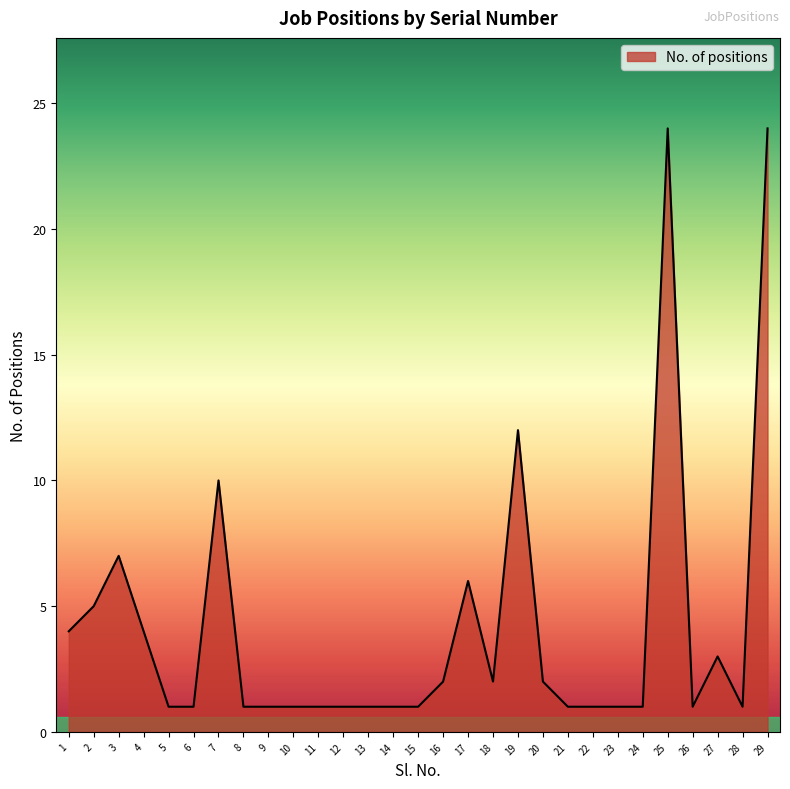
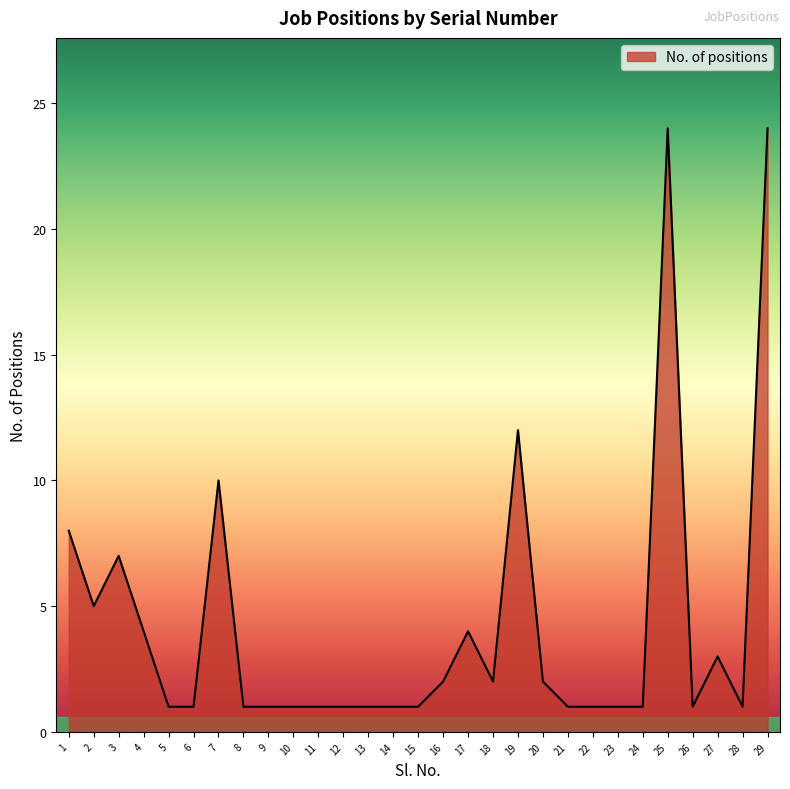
  {
-   "1": 4,
+   "1": 8,
    "2": 5,
    "3": 7,
    "4": 4,
    "5": 1,
    "6": 1,
    "7": 10,
    "8": 1,
    "9": 1,
    "10": 1,
    "11": 1,
    "12": 1,
    "13": 1,
    "14": 1,
    "15": 1,
    "16": 2,
-   "17": 6,
+   "17": 4,
    "18": 2,
    "19": 12,
    "20": 2,
    "21": 1,
    "22": 1,
    "23": 1,
    "24": 1,
    "25": 24,
    "26": 1,
    "27": 3,
    "28": 1,
    "29": 24
  }
